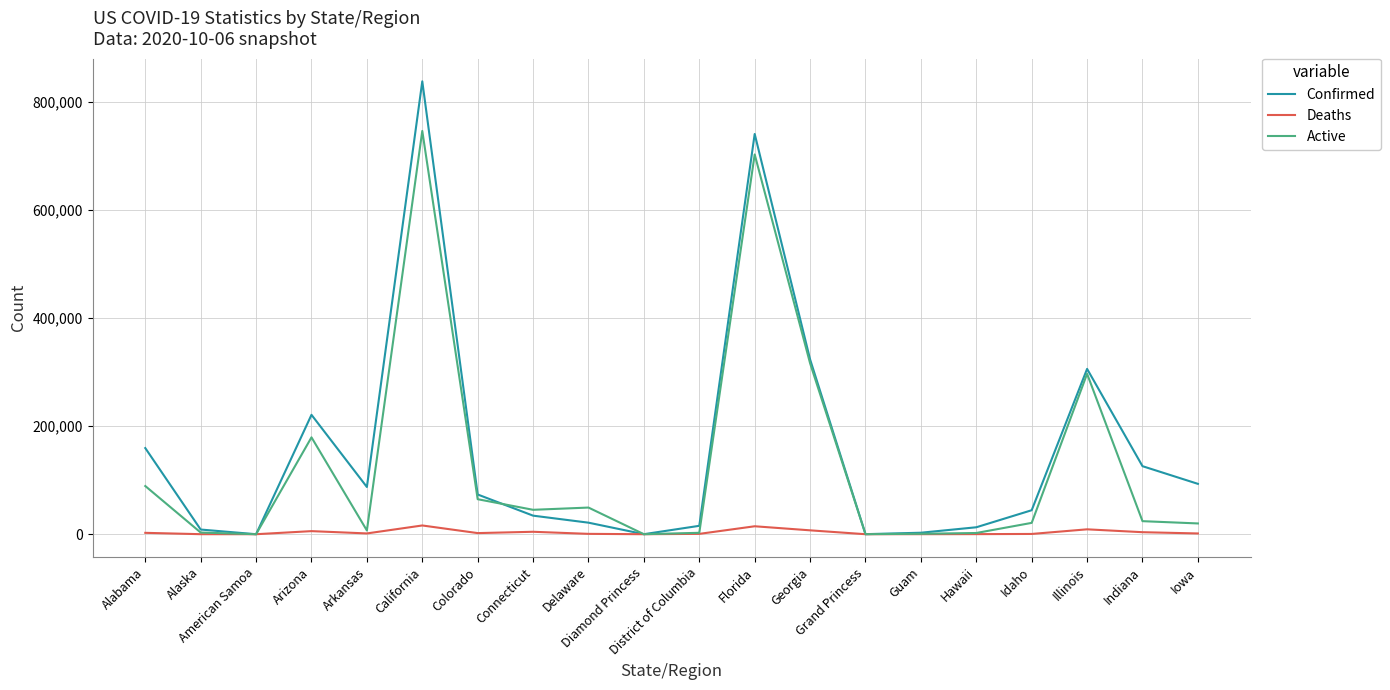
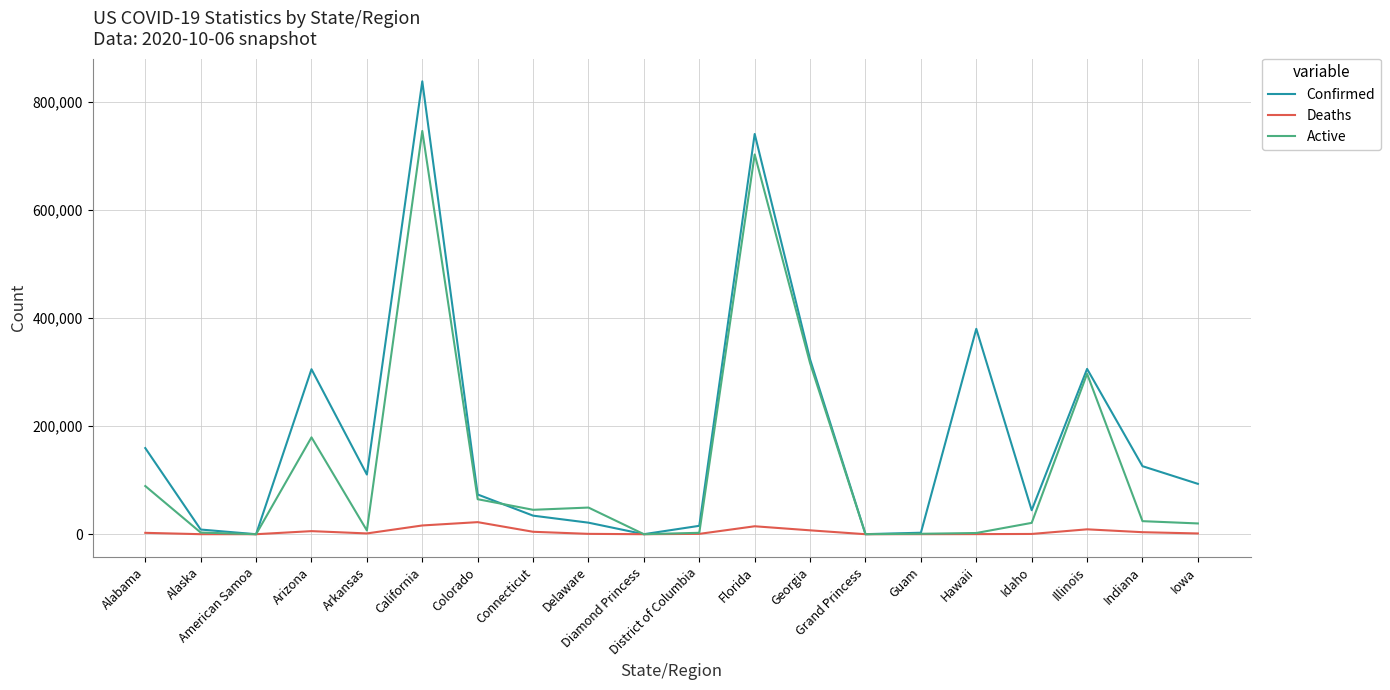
  {
    "Confirmed": {
      "Alabama": "160,000",
      "Alaska": "10,000",
-     "Arizona": "220,000",
-     "Arkansas": "90,000",
+     "Arizona": "310,000",
+     "Arkansas": "110,000",
      "California": "840,000",
      "Colorado": "70,000",
      "Connecticut": "30,000",
      "Delaware": "20,000",
      "District of Columbia": "20,000",
      "Florida": "740,000",
      "Georgia": "320,000",
-     "Hawaii": "10,000",
+     "Hawaii": "380,000",
      "Idaho": "40,000",
      "Illinois": "310,000",
      "Indiana": "130,000",
      "Iowa": "90,000"
    },
    "Deaths": {
      "Alabama": "0",
      "Arizona": "10,000",
      "Arkansas": "0",
      "California": "20,000",
-     "Colorado": "0",
+     "Colorado": "20,000",
      "Connecticut": "0",
      "Delaware": "0",
      "Florida": "10,000",
      "Georgia": "10,000",
      "Idaho": "0",
      "Illinois": "10,000",
      "Indiana": "0",
      "Iowa": "0"
    },
    "Active": {
      "Alabama": "90,000",
      "Arizona": "180,000",
      "Arkansas": "10,000",
      "California": "750,000",
      "Colorado": "60,000",
      "Connecticut": "50,000",
      "Delaware": "50,000",
      "Florida": "700,000",
      "Georgia": "320,000",
      "Idaho": "20,000",
      "Illinois": "300,000",
      "Indiana": "20,000",
      "Iowa": "20,000"
    }
  }
